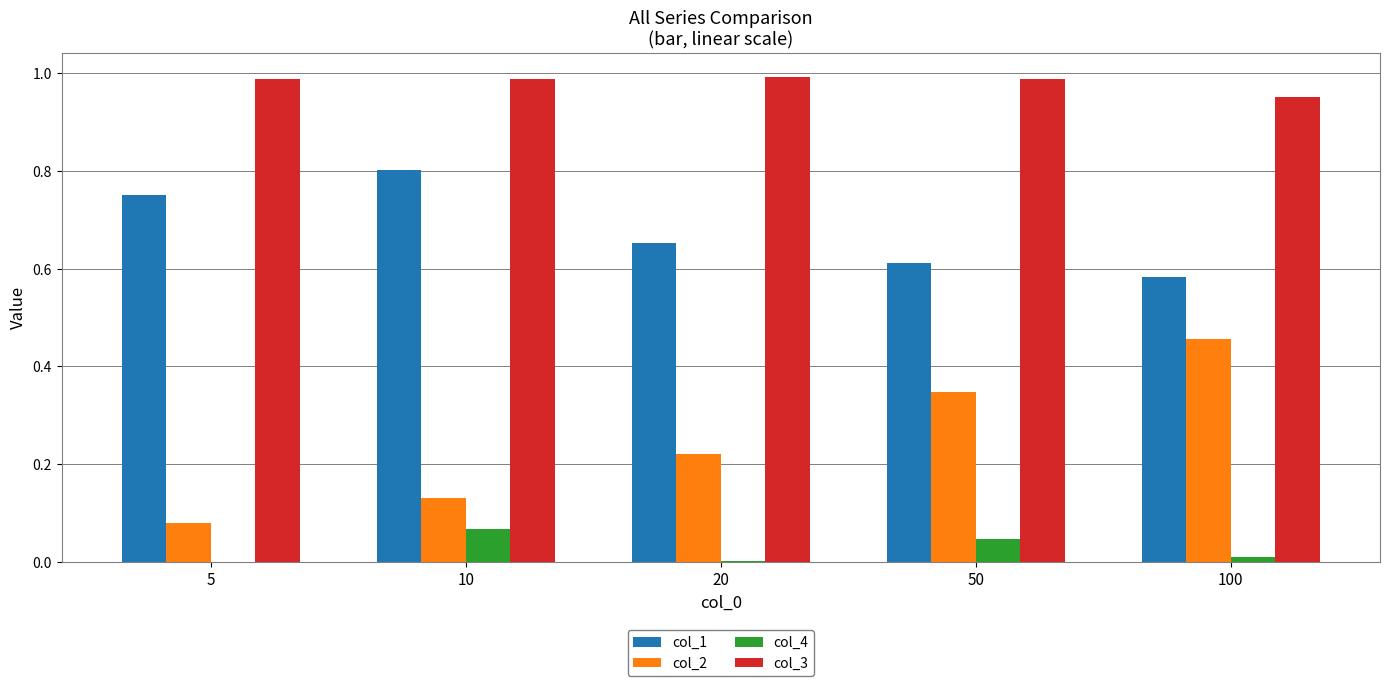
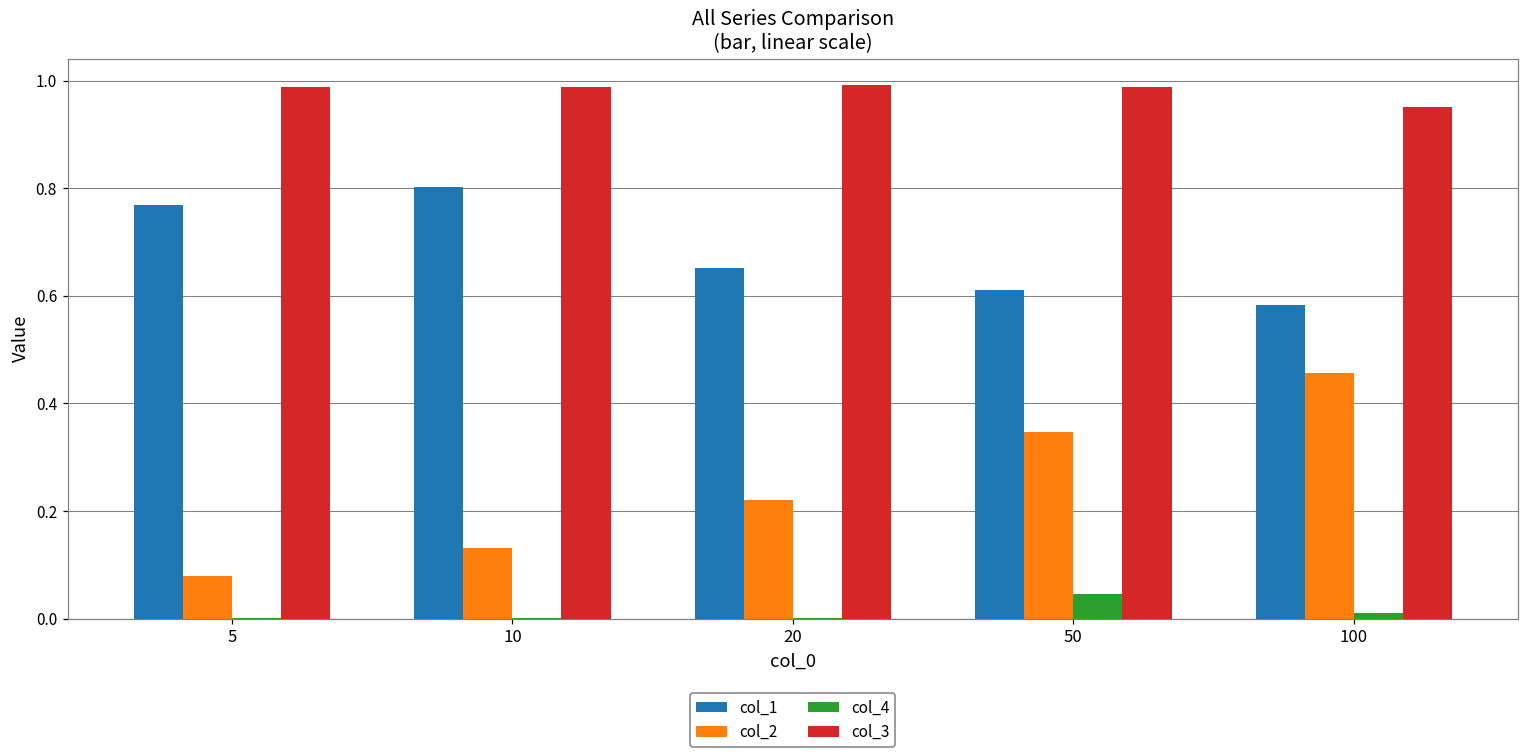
  {
    "col_1": {
-     "5": 0.75,
+     "5": 0.77,
      "10": 0.80,
      "20": 0.65,
      "50": 0.61,
      "100": 0.58
    },
    "col_2": {
      "5": 0.08,
      "10": 0.13,
      "20": 0.22,
      "50": 0.35,
      "100": 0.46
    },
    "col_4": {
-     "10": 0.07,
+     "10": 0.00,
      "50": 0.05,
      "100": 0.01
    },
    "col_3": {
      "5": 0.99,
      "10": 0.99,
      "20": 0.99,
      "50": 0.99,
      "100": 0.95
    }
  }
